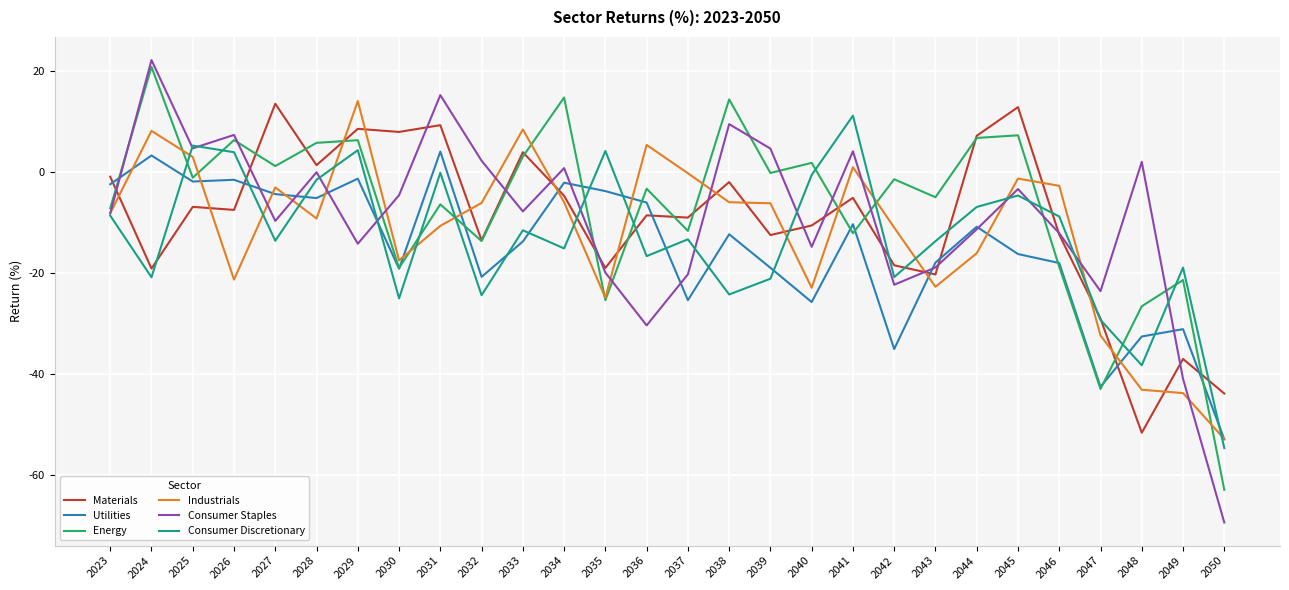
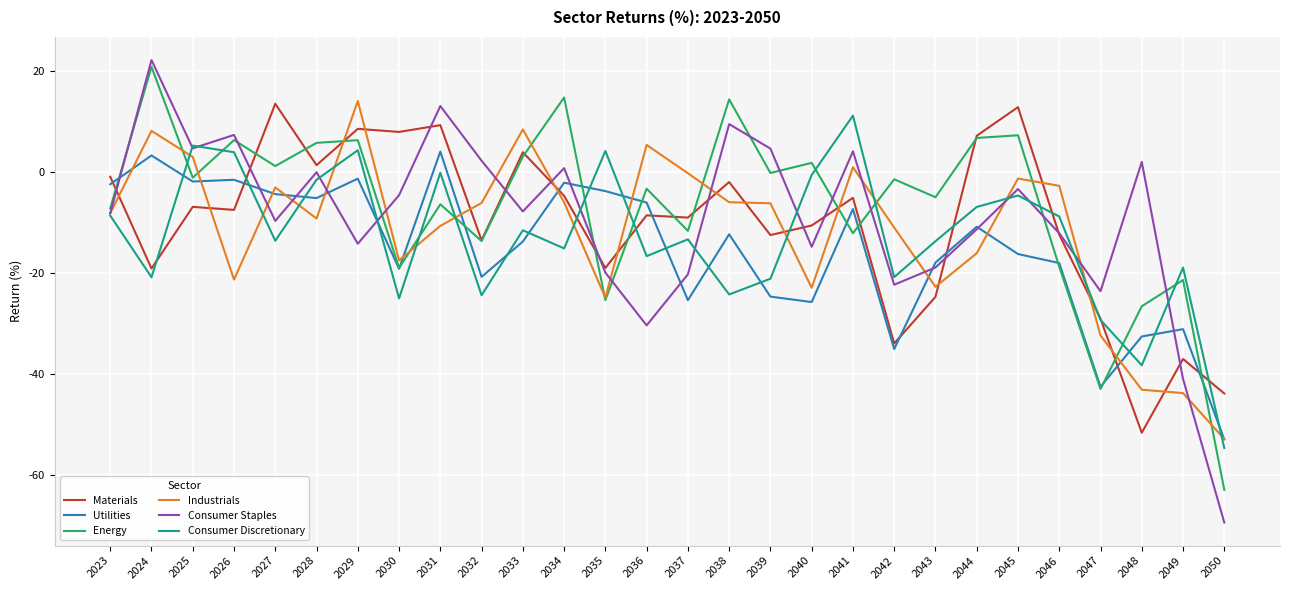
  {
    "Materials": {
      "2023": -1,
      "2024": -19,
      "2025": -7,
      "2026": -7,
      "2027": 14,
      "2028": 1,
      "2029": 9,
      "2030": 8,
      "2031": 9,
      "2033": 4,
      "2034": -5,
      "2035": -19,
      "2036": -9,
      "2037": -9,
      "2038": -2,
      "2039": -12,
      "2040": -11,
      "2041": -5,
-     "2042": -18,
-     "2043": -20,
+     "2042": -34,
+     "2043": -25,
      "2045": 13,
      "2048": -52,
      "2049": -37,
      "2050": -44
    },
    "Utilities": {
      "2023": -2,
      "2024": 3,
      "2025": -2,
      "2026": -2,
      "2027": -4,
      "2028": -5,
      "2029": -1,
      "2031": 4,
      "2032": -21,
      "2033": -14,
      "2034": -2,
      "2035": -4,
      "2036": -6,
      "2037": -25,
      "2038": -12,
-     "2039": -19,
+     "2039": -25,
      "2040": -26,
-     "2041": -10,
+     "2041": -7,
      "2042": -35,
      "2043": -18,
      "2044": -11,
      "2045": -16,
      "2046": -18,
      "2048": -33,
      "2049": -31
    },
    "Industrials": {
      "2024": 8,
      "2025": 3,
      "2026": -21,
      "2027": -3,
      "2028": -9,
      "2029": 14,
      "2030": -17,
      "2031": -11,
      "2032": -6,
      "2033": 8,
      "2034": -6,
      "2036": 5,
      "2037": 0,
      "2038": -6,
      "2039": -6,
      "2040": -23,
      "2041": 1,
      "2042": -11,
      "2043": -23,
      "2044": -16,
      "2045": -1,
      "2046": -3,
      "2047": -32,
      "2048": -43,
      "2049": -44
    },
    "Consumer Staples": {
      "2024": 22,
      "2025": 5,
      "2026": 7,
      "2027": -10,
      "2028": 0,
      "2029": -14,
      "2030": -5,
-     "2031": 15,
+     "2031": 13,
      "2032": 2,
      "2033": -8,
      "2034": 1,
      "2035": -20,
      "2036": -30,
      "2037": -20,
      "2038": 10,
      "2039": 5,
      "2040": -15,
      "2041": 4,
      "2042": -22,
      "2043": -19,
      "2044": -11,
      "2045": -3,
      "2047": -24,
      "2048": 2,
      "2049": -41,
      "2050": -69
    }
  }
